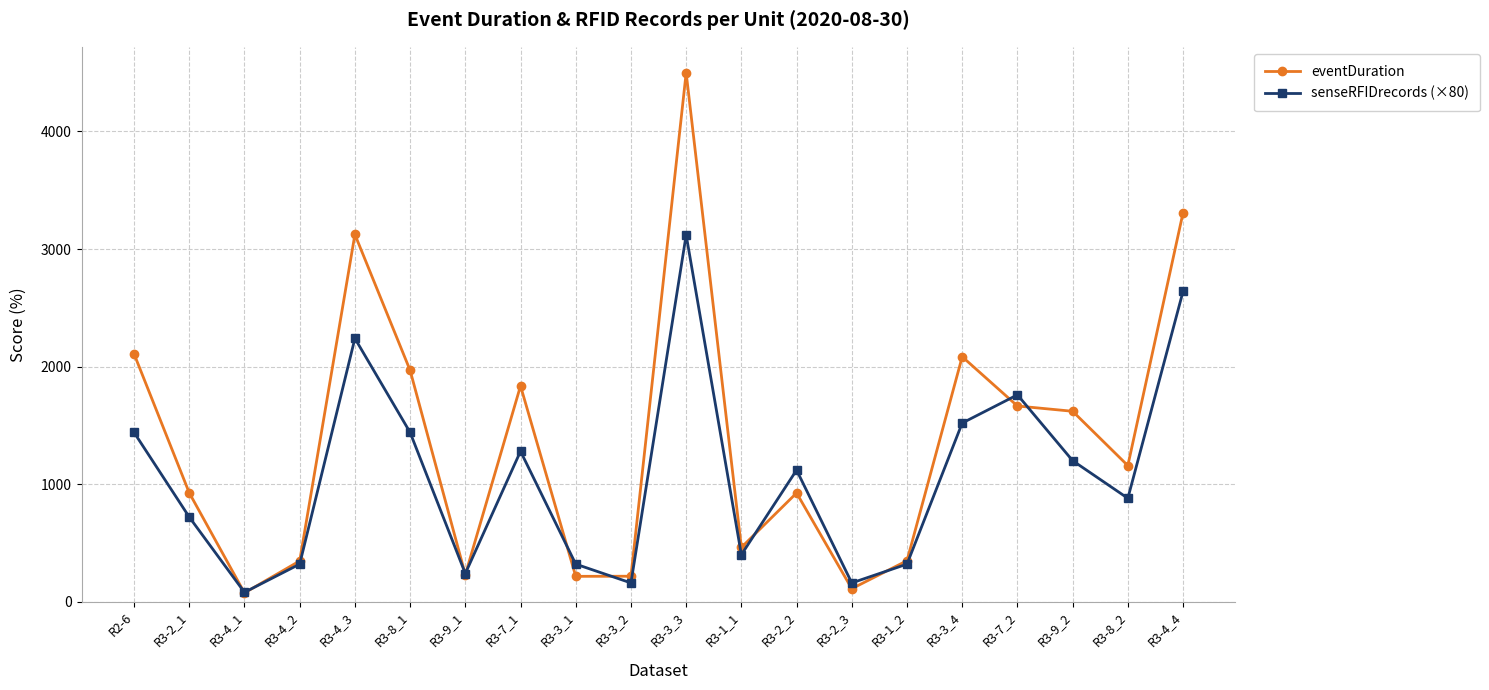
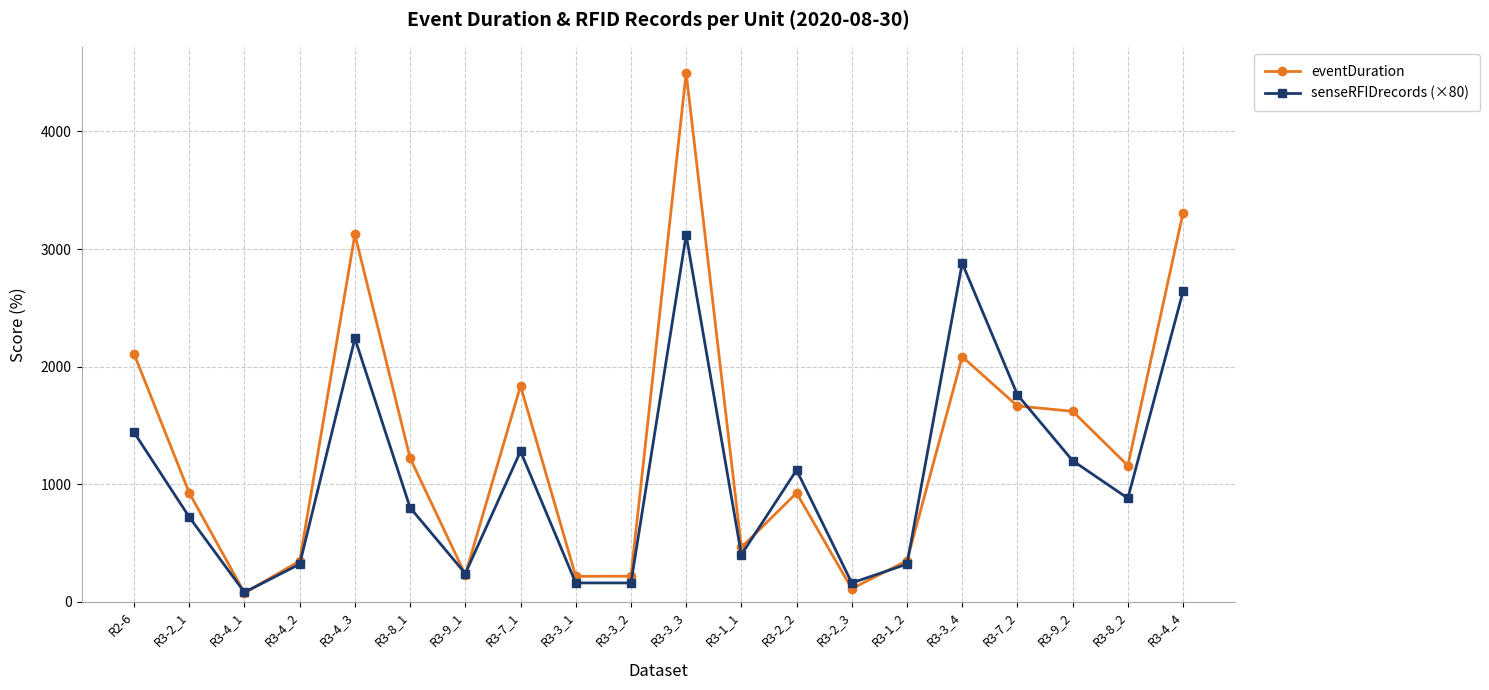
  {
    "eventDuration": {
      "R2-6": 2110,
      "R3-2_1": 930,
      "R3-4_2": 350,
      "R3-4_3": 3120,
-     "R3-8_1": 1970,
+     "R3-8_1": 1220,
      "R3-7_1": 1840,
      "R3-3_1": 220,
      "R3-3_2": 220,
      "R3-3_3": 4500,
      "R3-1_1": 460,
      "R3-2_2": 930,
      "R3-2_3": 110,
      "R3-1_2": 350,
      "R3-3_4": 2080,
      "R3-7_2": 1670,
      "R3-9_2": 1620,
      "R3-8_2": 1160,
      "R3-4_4": 3310
    },
    "senseRFIDrecords (×80)": {
      "R2-6": 1440,
      "R3-2_1": 720,
      "R3-4_2": 320,
      "R3-4_3": 2240,
-     "R3-8_1": 1440,
+     "R3-8_1": 800,
      "R3-7_1": 1280,
-     "R3-3_1": 320,
+     "R3-3_1": 160,
      "R3-3_2": 160,
      "R3-3_3": 3120,
      "R3-1_1": 400,
      "R3-2_2": 1120,
      "R3-2_3": 160,
      "R3-1_2": 320,
-     "R3-3_4": 1520,
+     "R3-3_4": 2880,
      "R3-7_2": 1760,
      "R3-9_2": 1200,
      "R3-8_2": 880,
      "R3-4_4": 2640
    }
  }
